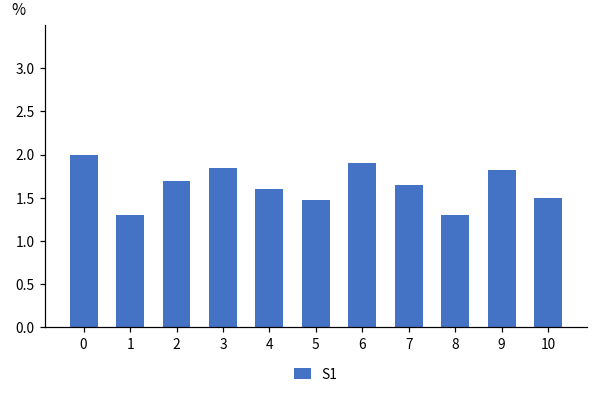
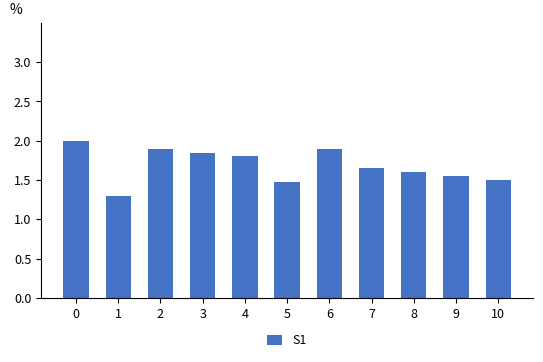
  {
    "0": 2.0,
    "1": 1.3,
-   "2": 1.7,
+   "2": 1.9,
    "3": 1.9,
-   "4": 1.6,
+   "4": 1.8,
    "5": 1.5,
    "6": 1.9,
    "7": 1.7,
-   "8": 1.3,
-   "9": 1.8,
+   "8": 1.6,
+   "9": 1.6,
    "10": 1.5
  }
